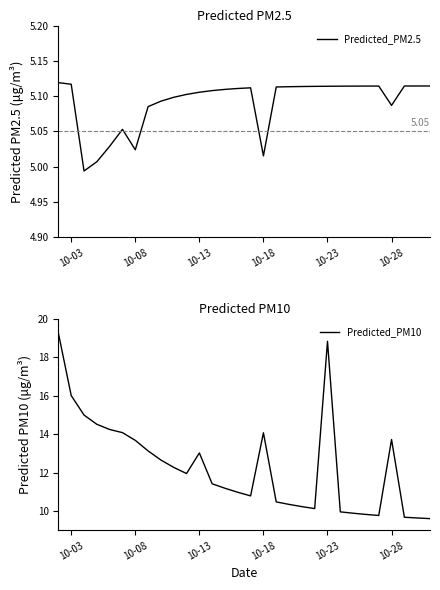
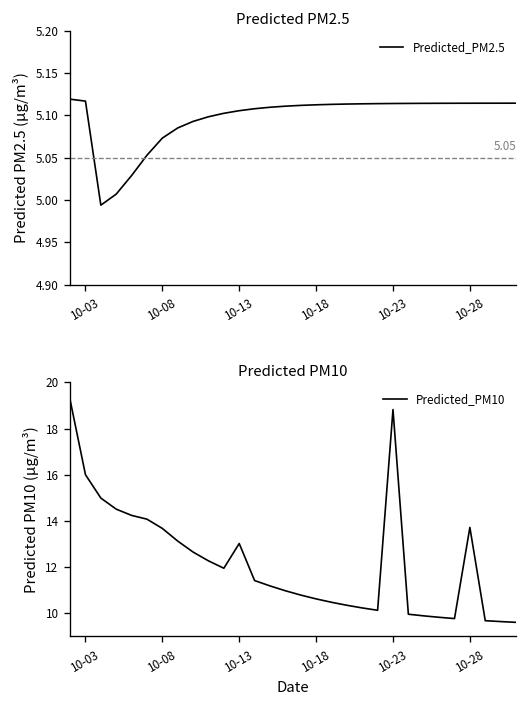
  {
    "Predicted PM2.5": {
      "10-03": 5.12,
-     "10-08": 5.02,
+     "10-08": 5.07,
      "10-13": 5.11,
-     "10-18": 5.02,
+     "10-18": 5.11,
      "10-23": 5.11,
-     "10-28": 5.09
+     "10-28": 5.11
    },
    "Predicted PM10": {
      "10-03": 16.0,
      "10-08": 13.7,
      "10-13": 13.0,
-     "10-18": 14.1,
+     "10-18": 10.6,
      "10-23": 18.8,
      "10-28": 13.7
    }
  }
